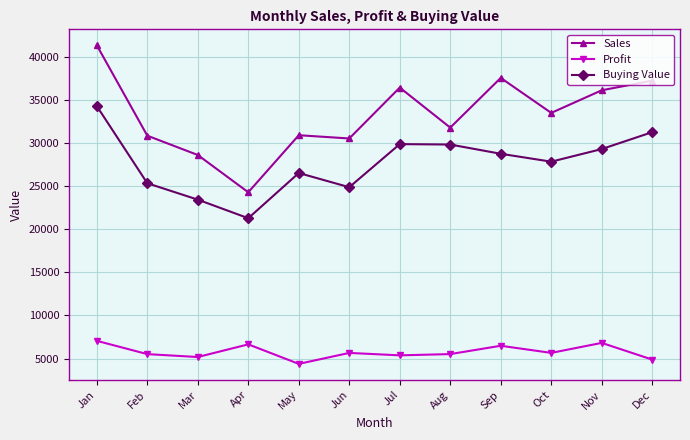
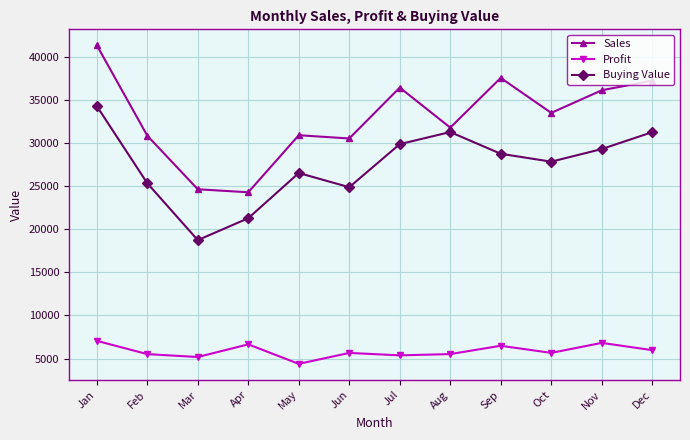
  {
    "Sales": {
      "Jan": 41000,
      "Feb": 31000,
-     "Mar": 29000,
+     "Mar": 25000,
      "Apr": 24000,
      "May": 31000,
      "Jun": 31000,
      "Jul": 36000,
      "Aug": 32000,
      "Sep": 38000,
      "Oct": 34000,
      "Nov": 36000
    },
    "Profit": {
      "Jan": 7000,
      "Feb": 6000,
      "Mar": 5000,
      "Apr": 7000,
      "May": 4000,
      "Jun": 6000,
      "Jul": 5000,
      "Aug": 6000,
      "Sep": 6000,
      "Oct": 6000,
      "Nov": 7000,
-     "Dec": 5000
+     "Dec": 6000
    },
    "Buying Value": {
      "Jan": 34000,
      "Feb": 25000,
-     "Mar": 23000,
+     "Mar": 19000,
      "Apr": 21000,
      "May": 27000,
      "Jun": 25000,
      "Jul": 30000,
-     "Aug": 30000,
+     "Aug": 31000,
      "Sep": 29000,
      "Oct": 28000,
      "Nov": 29000,
      "Dec": 31000
    }
  }
